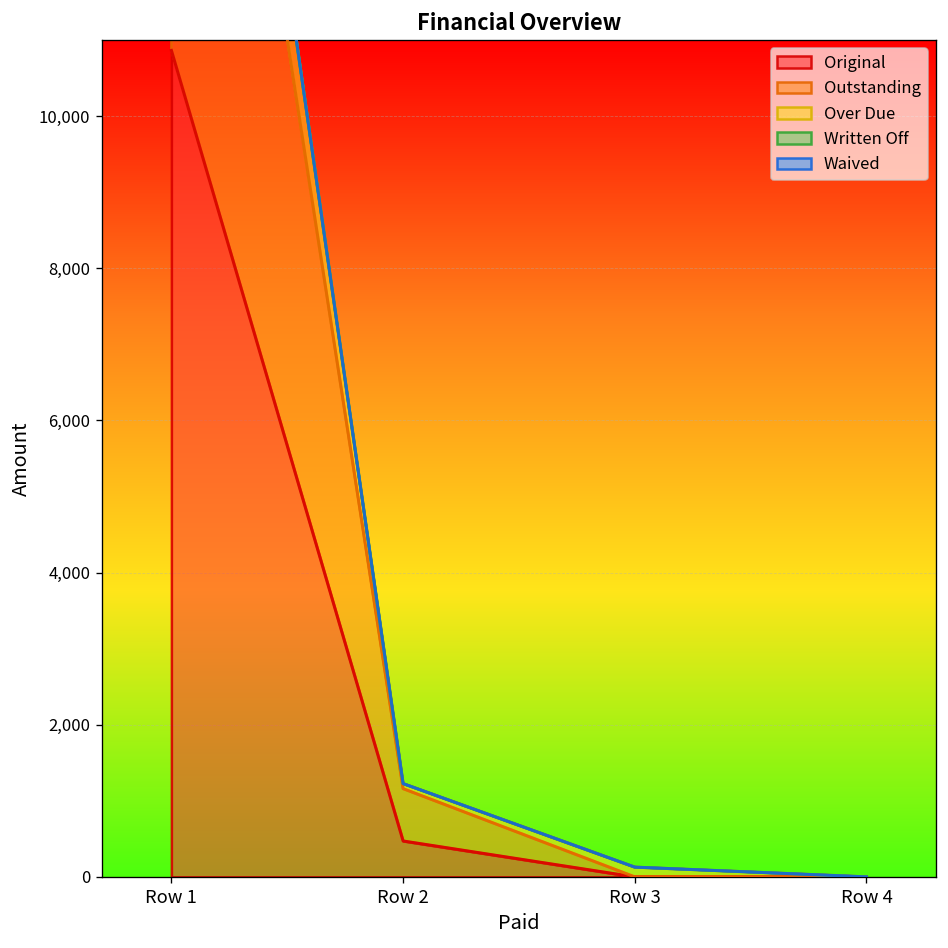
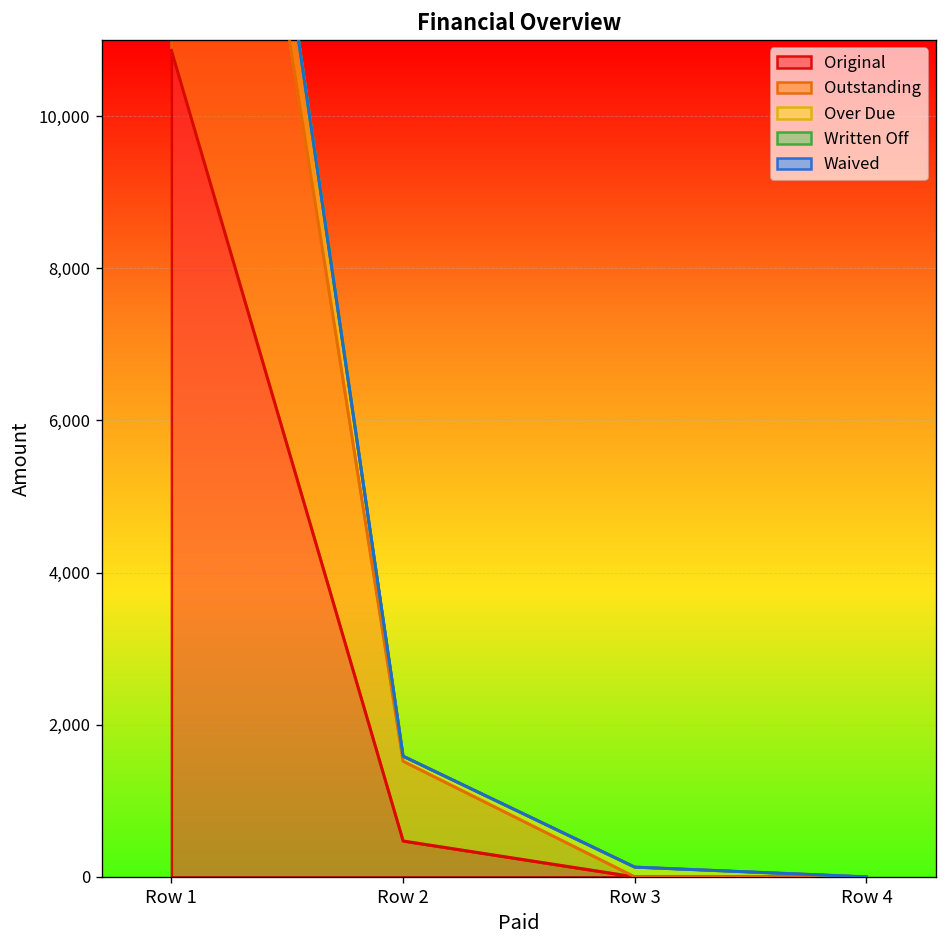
  {
    "Original": {
      "Row 1": "10,900",
      "Row 2": "500"
    },
    "Outstanding": {
-     "Row 2": "700"
+     "Row 2": "1,000"
    }
  }
